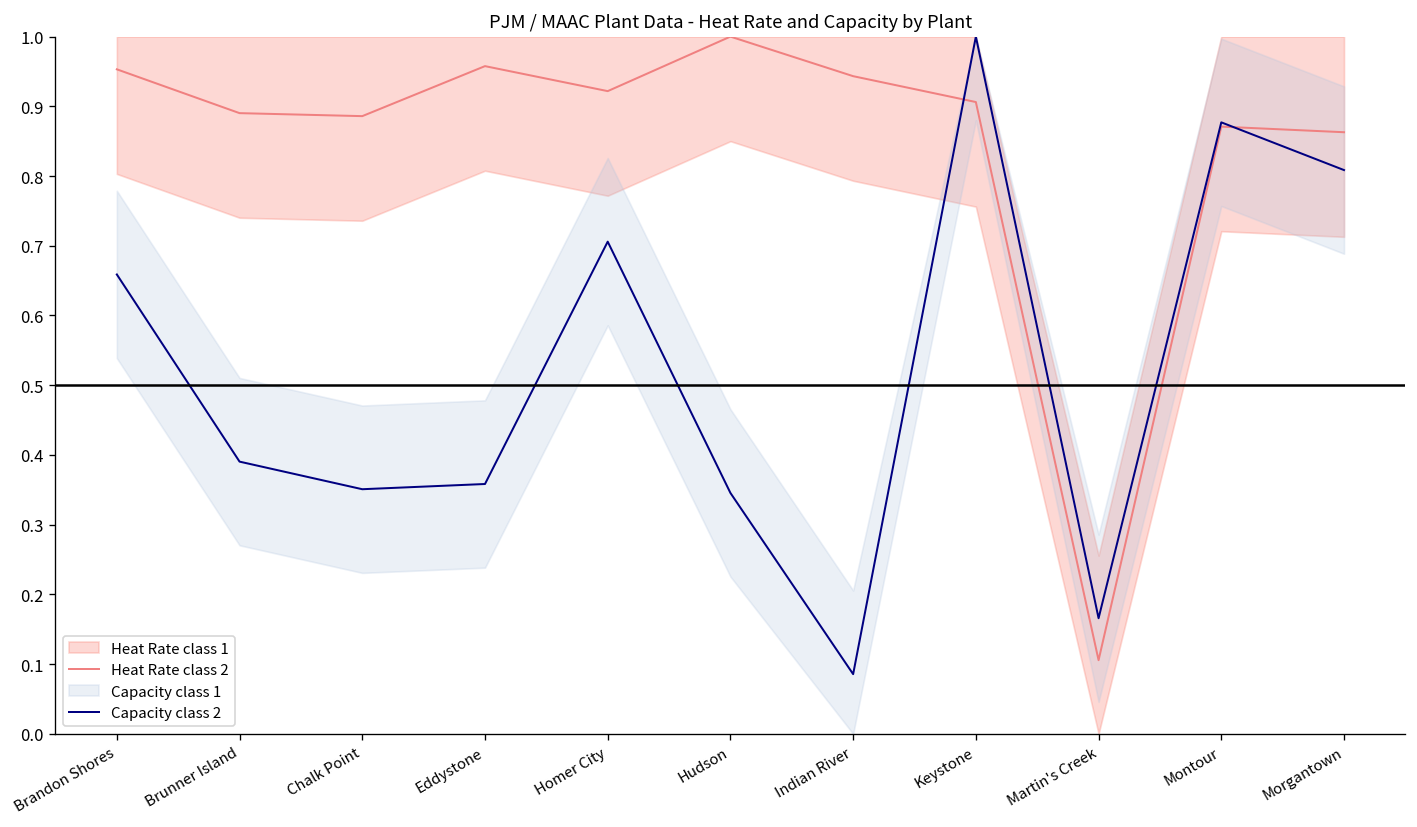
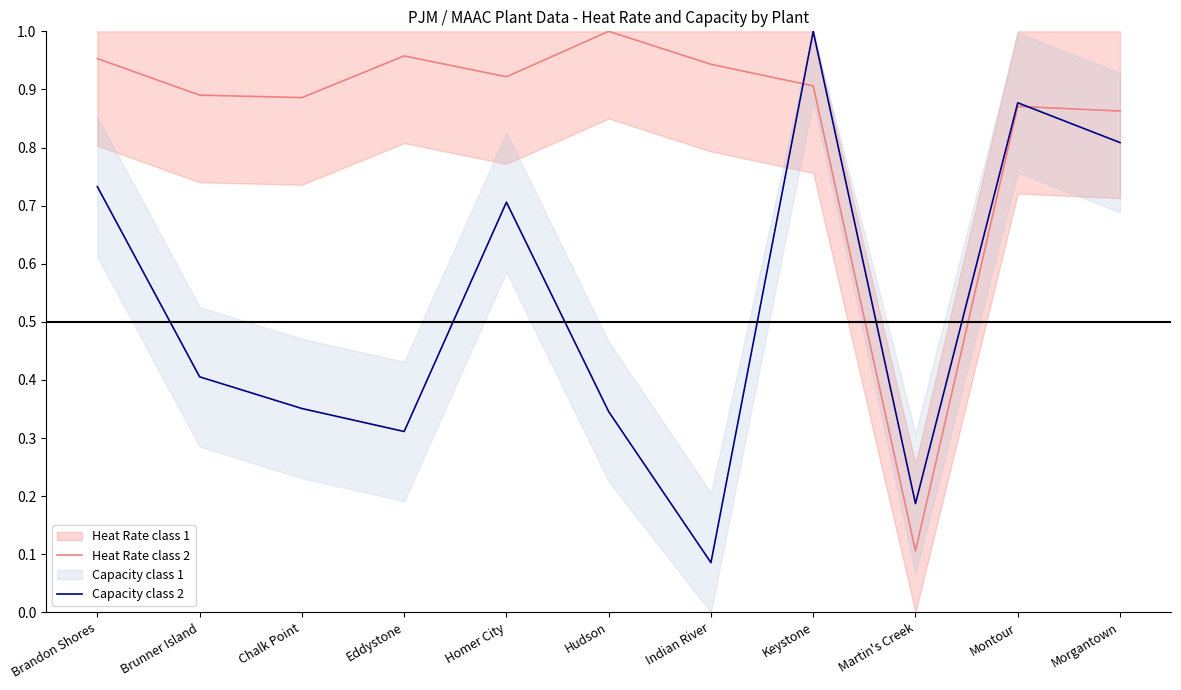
  {
    "Capacity class 2": {
-     "Brandon Shores": 0.66,
-     "Brunner Island": 0.39,
+     "Brandon Shores": 0.73,
+     "Brunner Island": 0.41,
      "Chalk Point": 0.35,
-     "Eddystone": 0.36,
+     "Eddystone": 0.31,
      "Homer City": 0.71,
      "Hudson": 0.35,
      "Indian River": 0.09,
-     "Martin's Creek": 0.17,
+     "Martin's Creek": 0.19,
      "Montour": 0.88,
      "Morgantown": 0.81
    },
    "Capacity class 1": {
      "Indian River": 0.21
    }
  }
